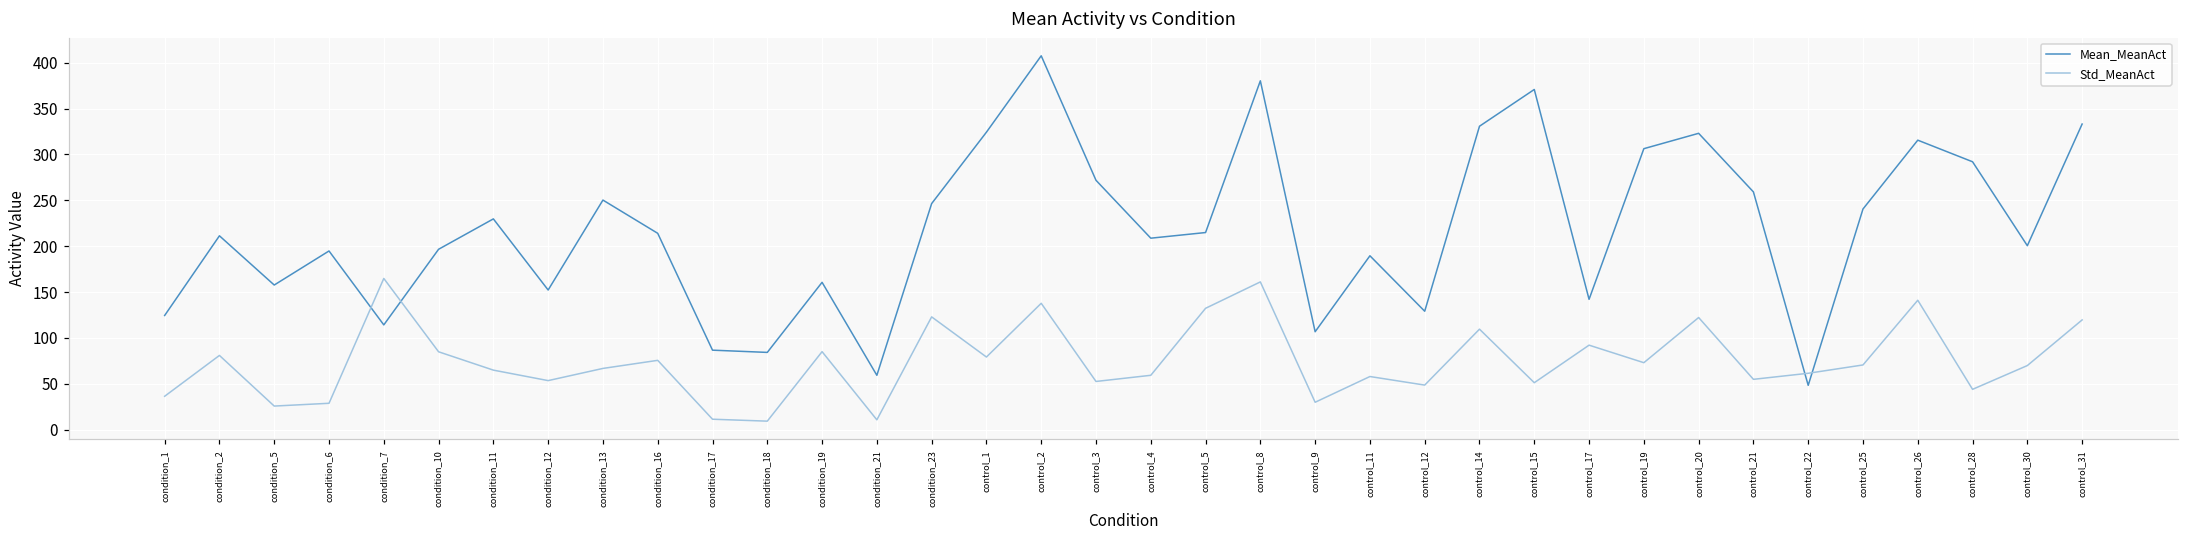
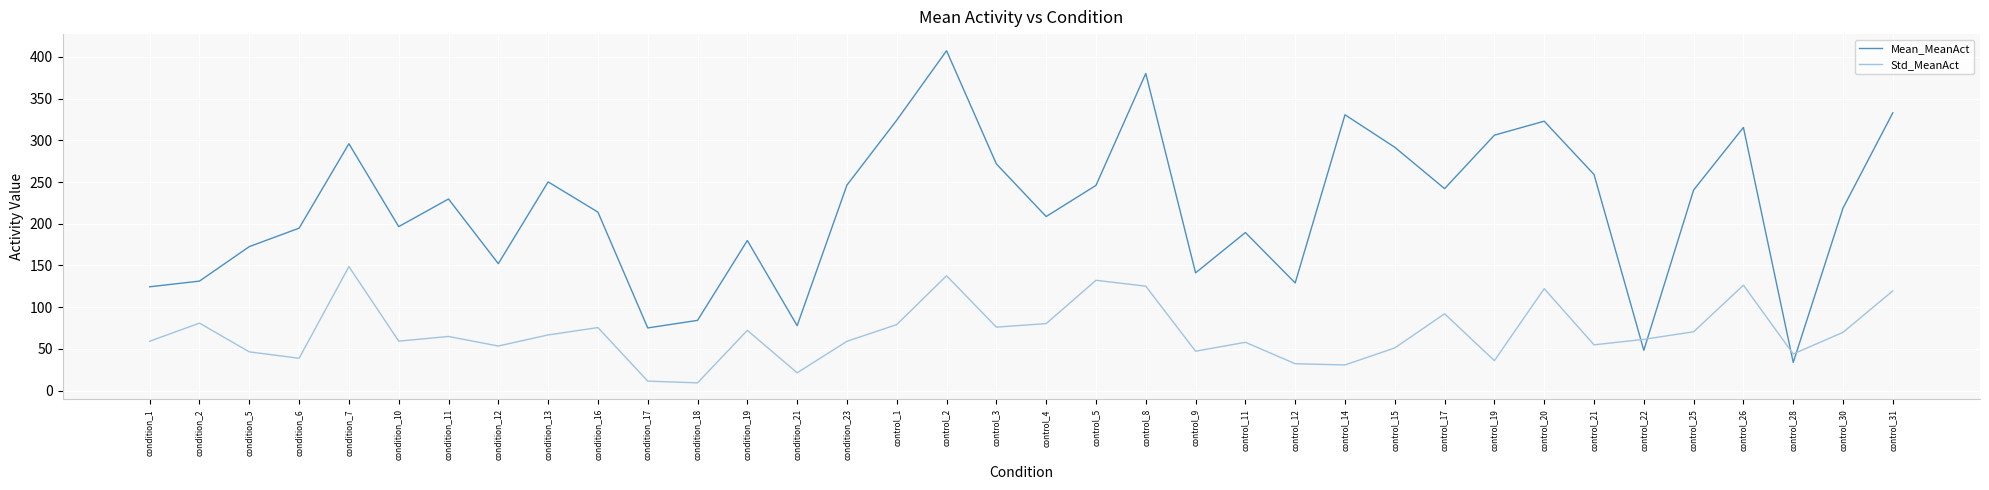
  {
    "Mean_MeanAct": {
      "condition_1": 120,
-     "condition_2": 210,
-     "condition_5": 160,
+     "condition_2": 130,
+     "condition_5": 170,
      "condition_6": 190,
-     "condition_7": 110,
+     "condition_7": 300,
      "condition_10": 200,
      "condition_11": 230,
      "condition_12": 150,
      "condition_13": 250,
      "condition_16": 210,
-     "condition_17": 90,
+     "condition_17": 80,
      "condition_18": 80,
-     "condition_19": 160,
-     "condition_21": 60,
+     "condition_19": 180,
+     "condition_21": 80,
      "condition_23": 250,
      "control_1": 320,
      "control_2": 410,
      "control_3": 270,
      "control_4": 210,
-     "control_5": 210,
+     "control_5": 250,
      "control_8": 380,
-     "control_9": 110,
+     "control_9": 140,
      "control_11": 190,
      "control_12": 130,
      "control_14": 330,
-     "control_15": 370,
-     "control_17": 140,
+     "control_15": 290,
+     "control_17": 240,
      "control_19": 310,
      "control_20": 320,
      "control_21": 260,
      "control_22": 50,
      "control_25": 240,
      "control_26": 320,
-     "control_28": 290,
-     "control_30": 200,
+     "control_28": 30,
+     "control_30": 220,
      "control_31": 330
    },
    "Std_MeanAct": {
-     "condition_1": 40,
+     "condition_1": 60,
      "condition_2": 80,
-     "condition_5": 30,
-     "condition_6": 30,
-     "condition_7": 160,
-     "condition_10": 80,
+     "condition_5": 50,
+     "condition_6": 40,
+     "condition_7": 150,
+     "condition_10": 60,
      "condition_11": 60,
      "condition_12": 50,
      "condition_13": 70,
      "condition_16": 80,
      "condition_17": 10,
      "condition_18": 10,
-     "condition_19": 90,
-     "condition_21": 10,
-     "condition_23": 120,
+     "condition_19": 70,
+     "condition_21": 20,
+     "condition_23": 60,
      "control_1": 80,
      "control_2": 140,
-     "control_3": 50,
-     "control_4": 60,
+     "control_3": 80,
+     "control_4": 80,
      "control_5": 130,
-     "control_8": 160,
-     "control_9": 30,
+     "control_8": 130,
+     "control_9": 50,
      "control_11": 60,
-     "control_12": 50,
-     "control_14": 110,
+     "control_12": 30,
+     "control_14": 30,
      "control_15": 50,
      "control_17": 90,
-     "control_19": 70,
+     "control_19": 40,
      "control_20": 120,
      "control_21": 50,
      "control_22": 60,
      "control_25": 70,
-     "control_26": 140,
+     "control_26": 130,
      "control_28": 40,
      "control_30": 70,
      "control_31": 120
    }
  }
